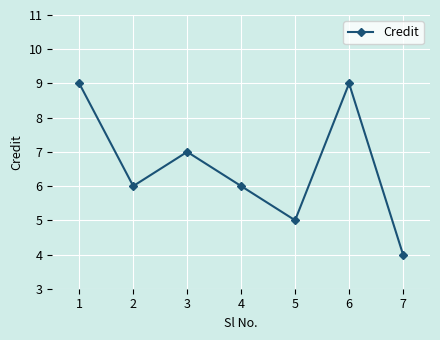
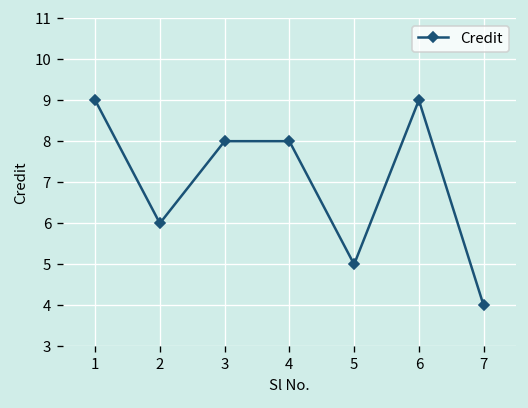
  {
    "1": 9,
    "2": 6,
-   "3": 7,
-   "4": 6,
+   "3": 8,
+   "4": 8,
    "5": 5,
    "6": 9,
    "7": 4
  }
